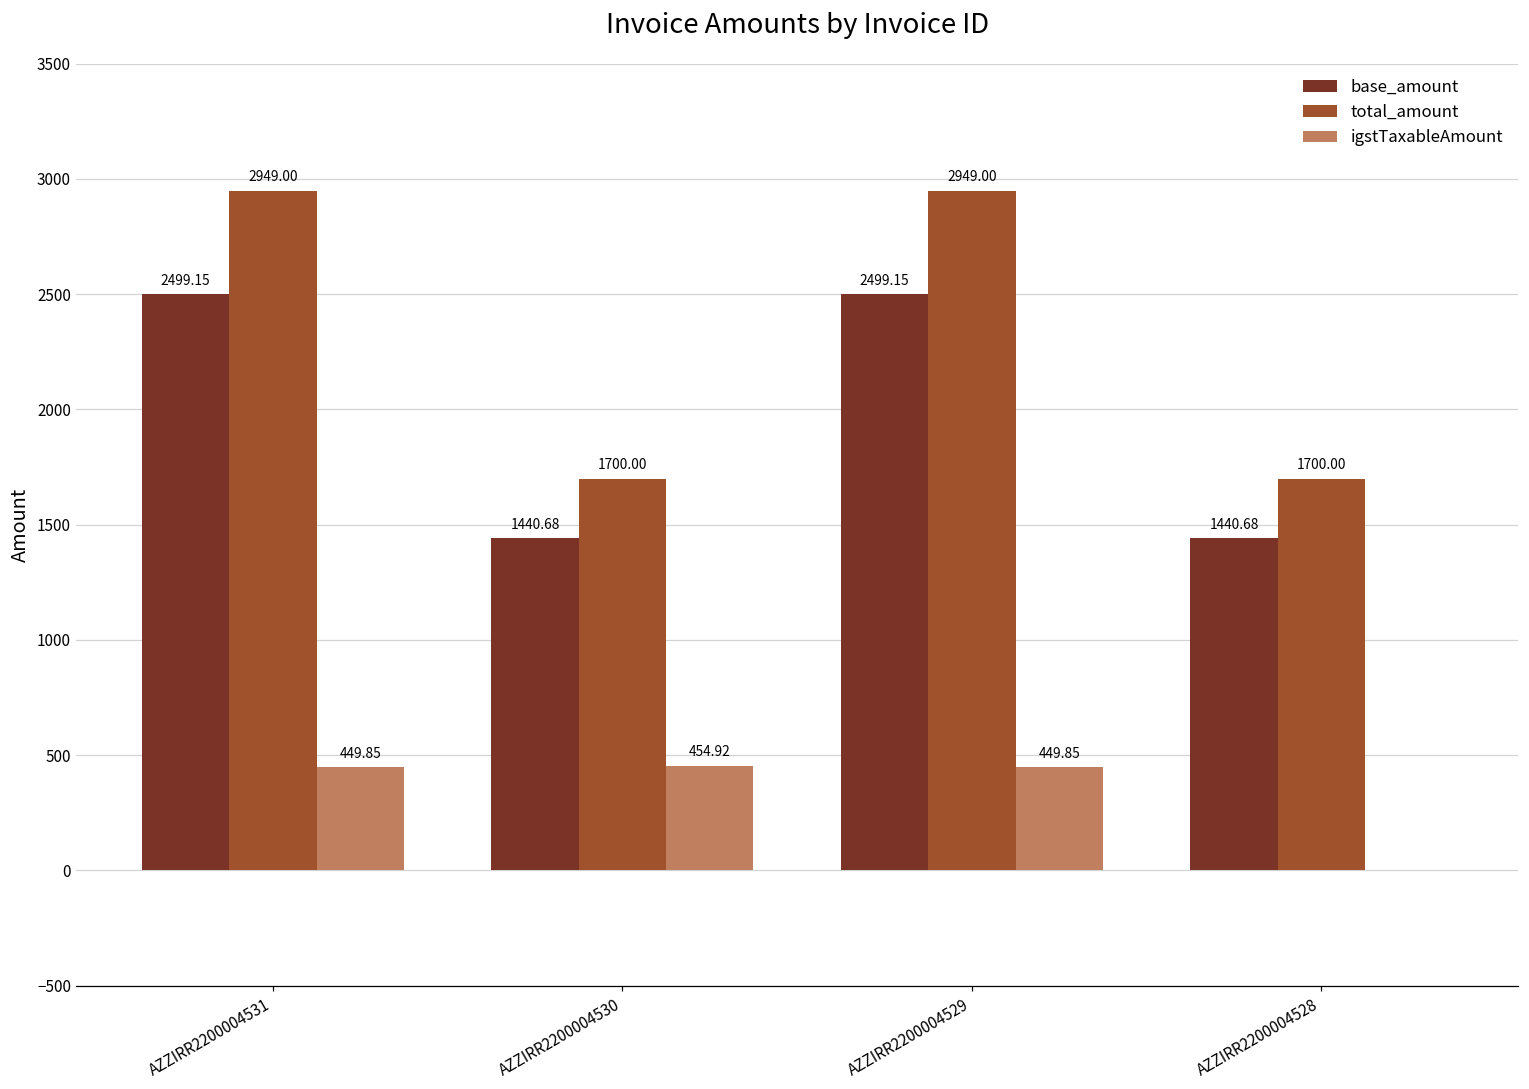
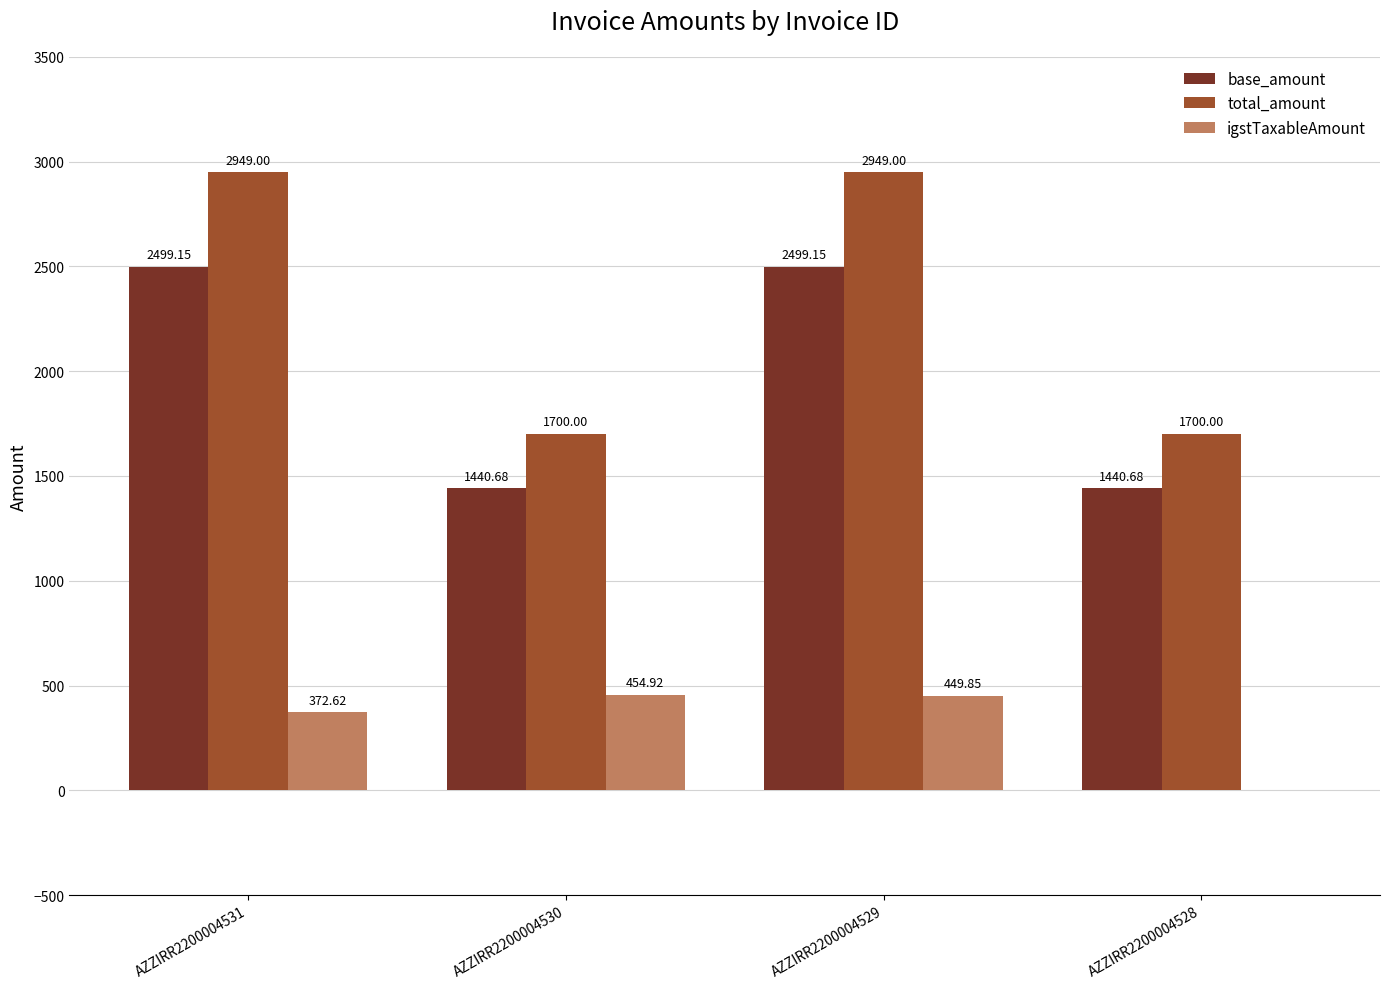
  {
    "igstTaxableAmount": {
-     "AZZIRR2200004531": 449.85,
+     "AZZIRR2200004531": 372.62,
      "AZZIRR2200004530": 454.92,
      "AZZIRR2200004529": 449.85
    }
  }
